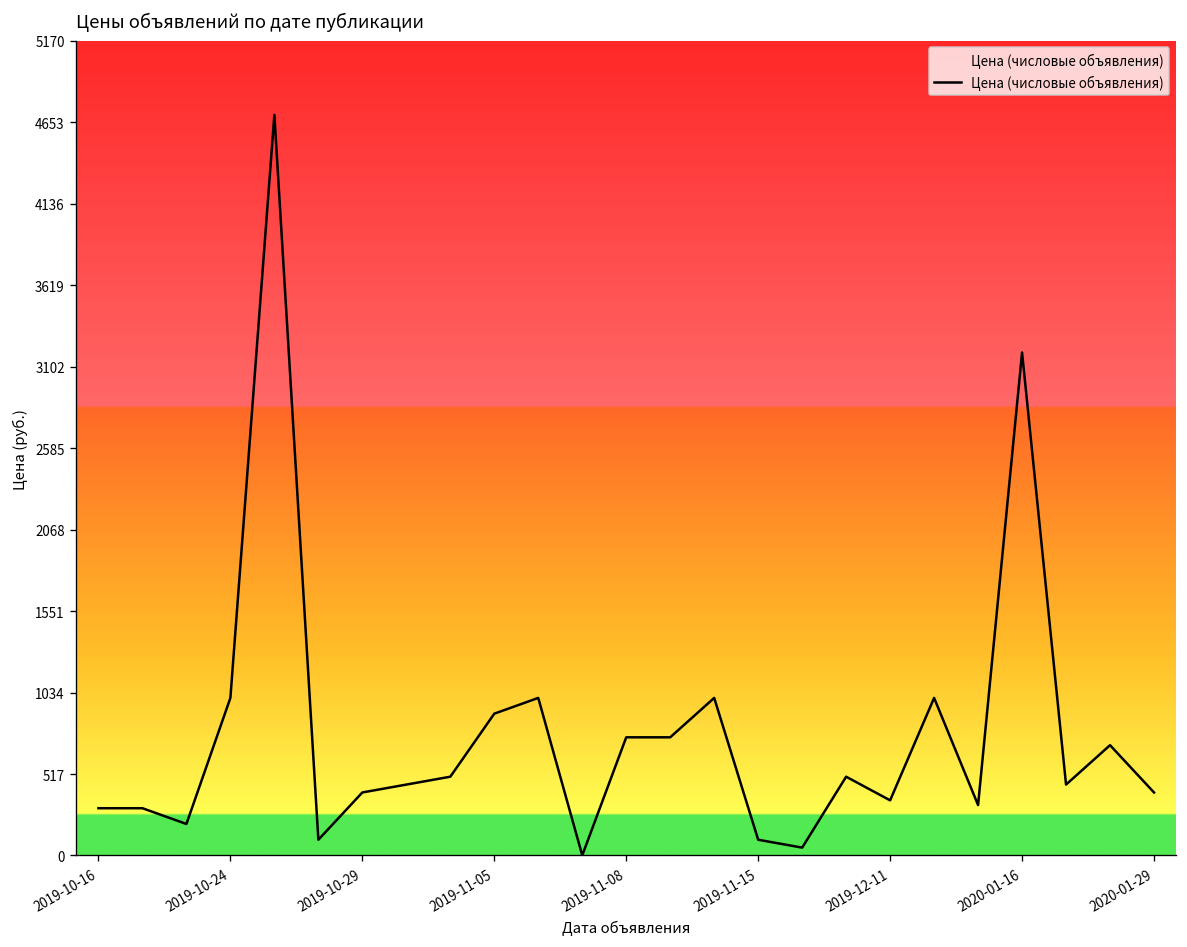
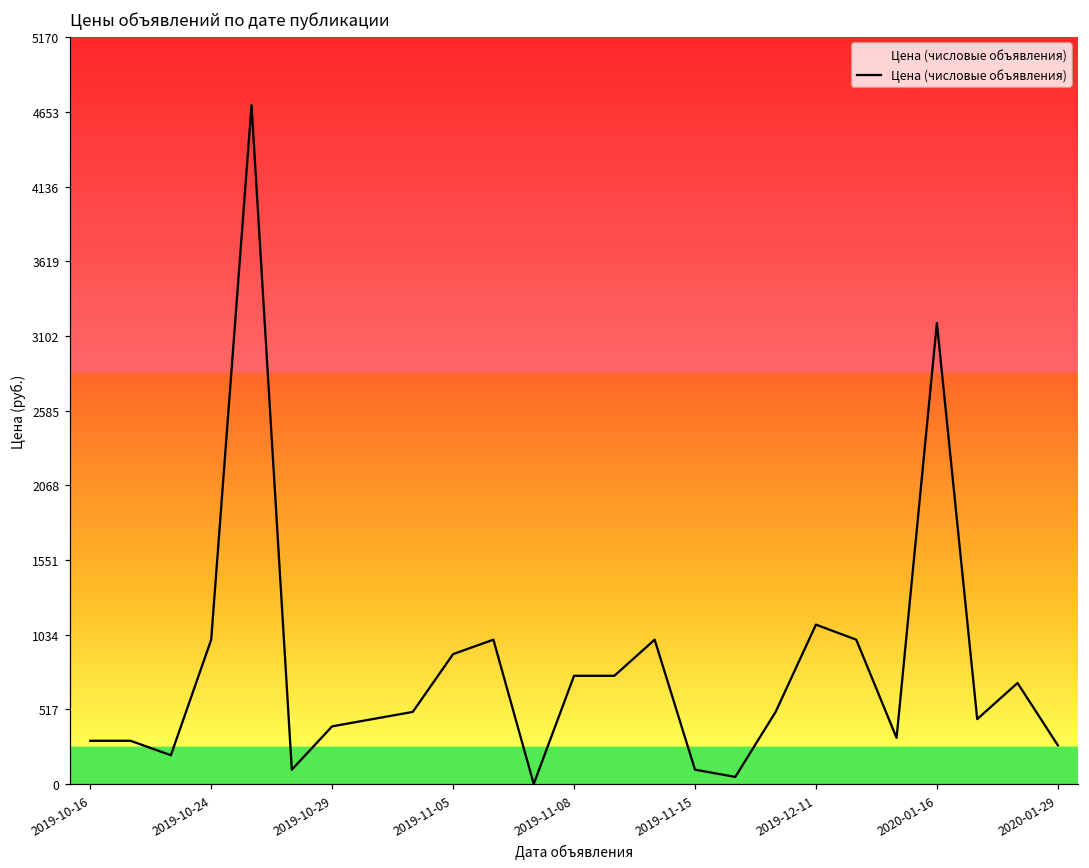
  {
    "2019-10-16": 300,
    "2019-11-15": 100,
-   "2019-12-11": 350,
+   "2019-12-11": 1100,
    "2020-01-16": 3190,
-   "2020-01-29": 400
+   "2020-01-29": 270
  }
